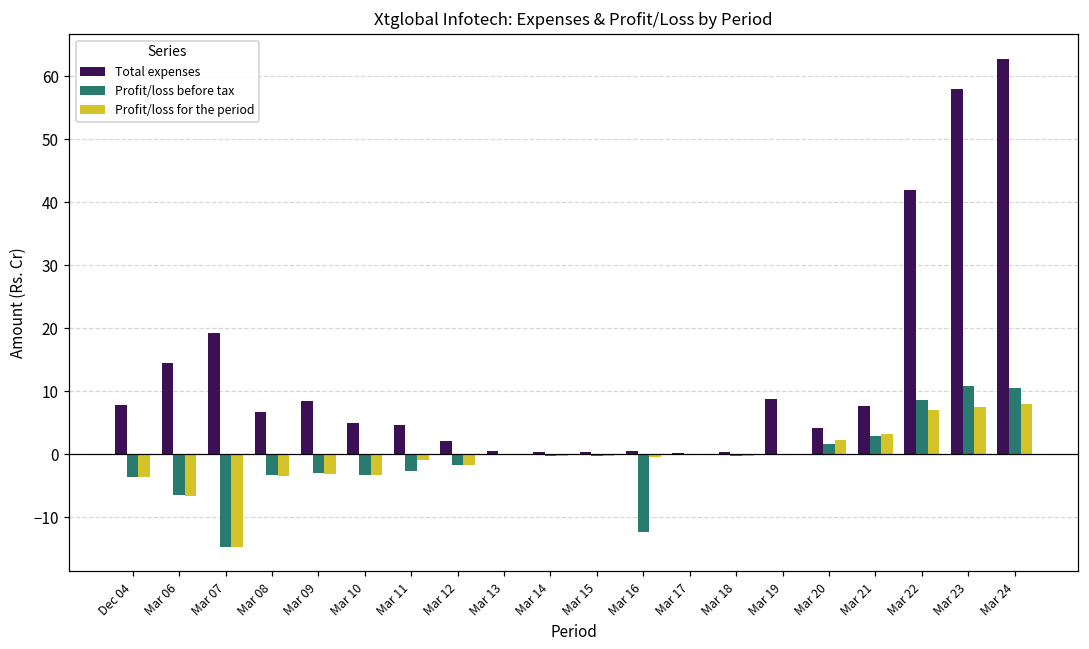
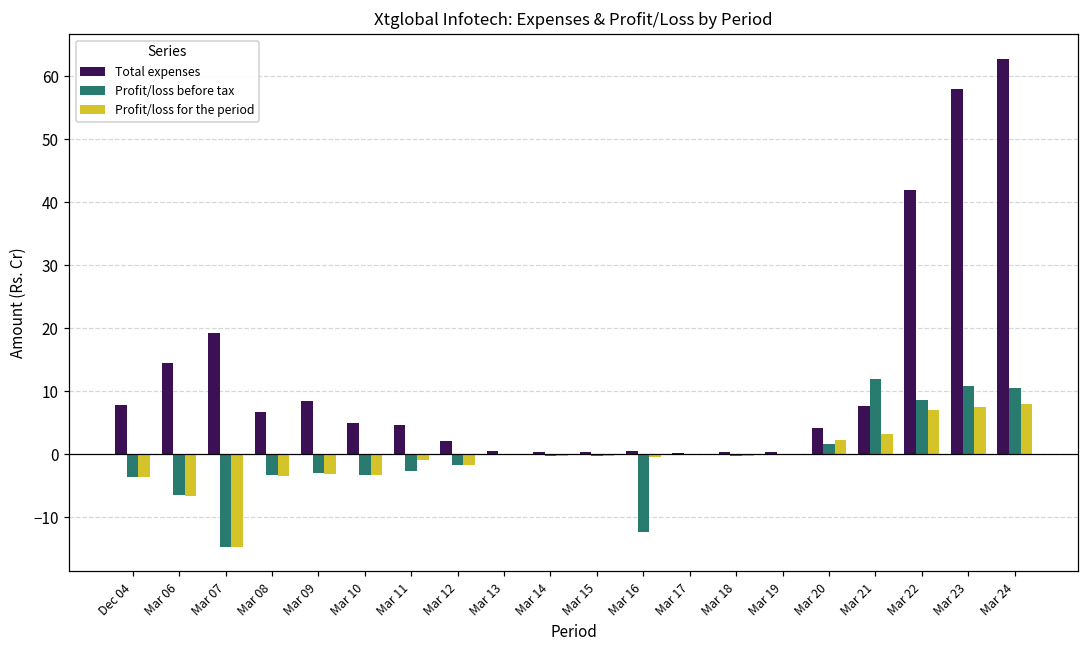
  {
    "Total expenses": {
      "Dec 04": 8,
      "Mar 06": 14,
      "Mar 07": 19,
      "Mar 08": 7,
      "Mar 09": 8,
      "Mar 10": 5,
      "Mar 11": 5,
      "Mar 12": 2,
      "Mar 13": 1,
      "Mar 16": 1,
-     "Mar 19": 9,
+     "Mar 19": 0,
      "Mar 20": 4,
      "Mar 21": 8,
      "Mar 22": 42,
      "Mar 23": 58,
      "Mar 24": 63
    },
    "Profit/loss before tax": {
      "Dec 04": -4,
      "Mar 06": -6,
      "Mar 07": -15,
      "Mar 08": -3,
      "Mar 09": -3,
      "Mar 10": -3,
      "Mar 11": -3,
      "Mar 12": -2,
      "Mar 16": -12,
      "Mar 20": 2,
-     "Mar 21": 3,
+     "Mar 21": 12,
      "Mar 22": 9,
      "Mar 23": 11,
      "Mar 24": 10
    },
    "Profit/loss for the period": {
      "Dec 04": -4,
      "Mar 06": -7,
      "Mar 07": -15,
      "Mar 08": -3,
      "Mar 09": -3,
      "Mar 10": -3,
      "Mar 11": -1,
      "Mar 12": -2,
      "Mar 16": 0,
      "Mar 20": 2,
      "Mar 21": 3,
      "Mar 22": 7,
      "Mar 23": 7,
      "Mar 24": 8
    }
  }
